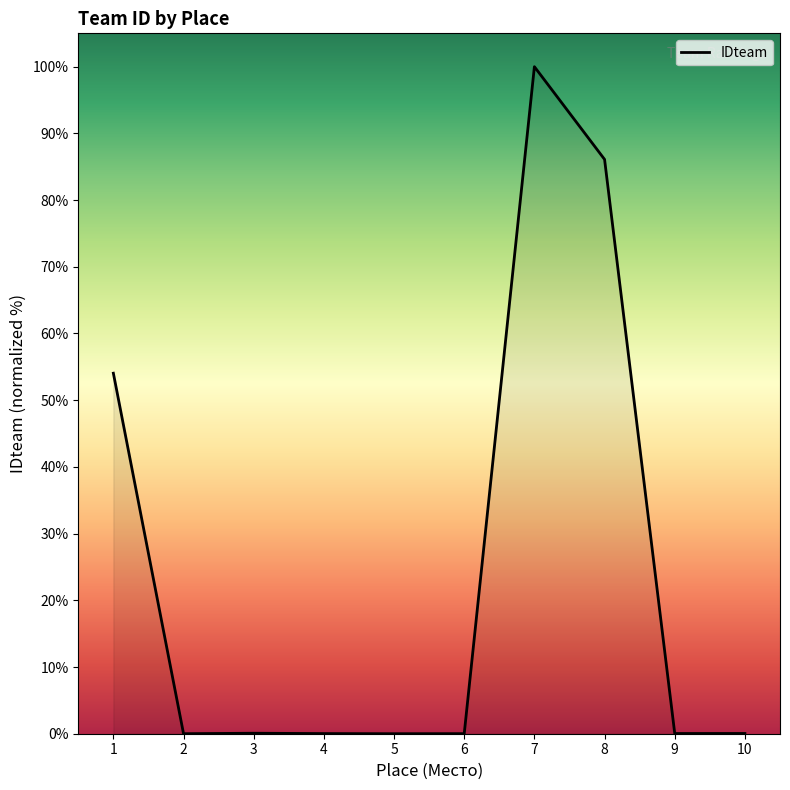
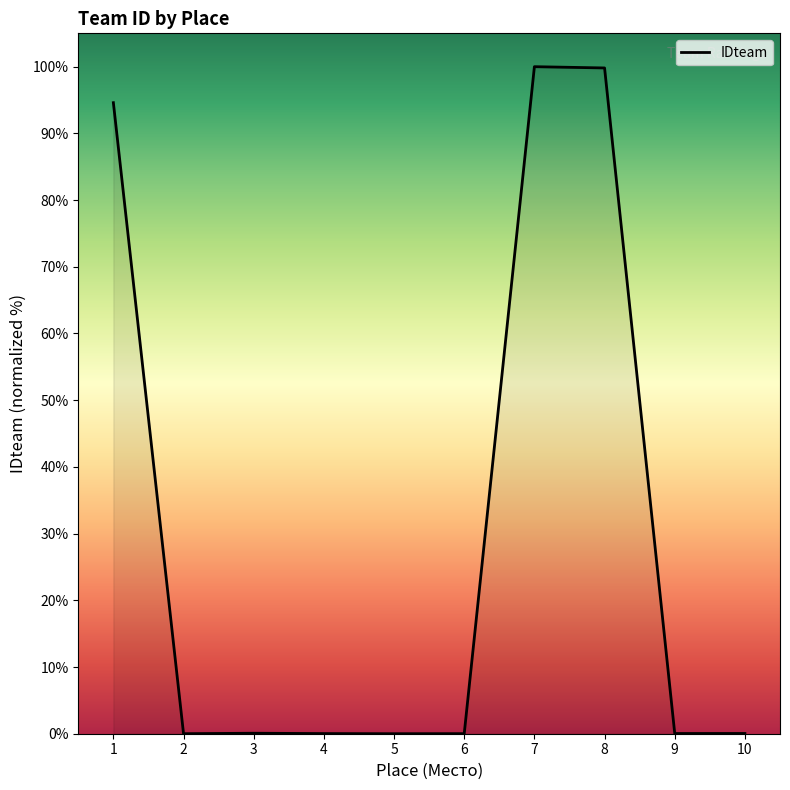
  {
-   "1": "54%",
+   "1": "95%",
    "2": "0%",
    "3": "0%",
    "4": "0%",
    "5": "0%",
    "6": "0%",
    "7": "100%",
-   "8": "86%",
+   "8": "100%",
    "9": "0%",
    "10": "0%"
  }
